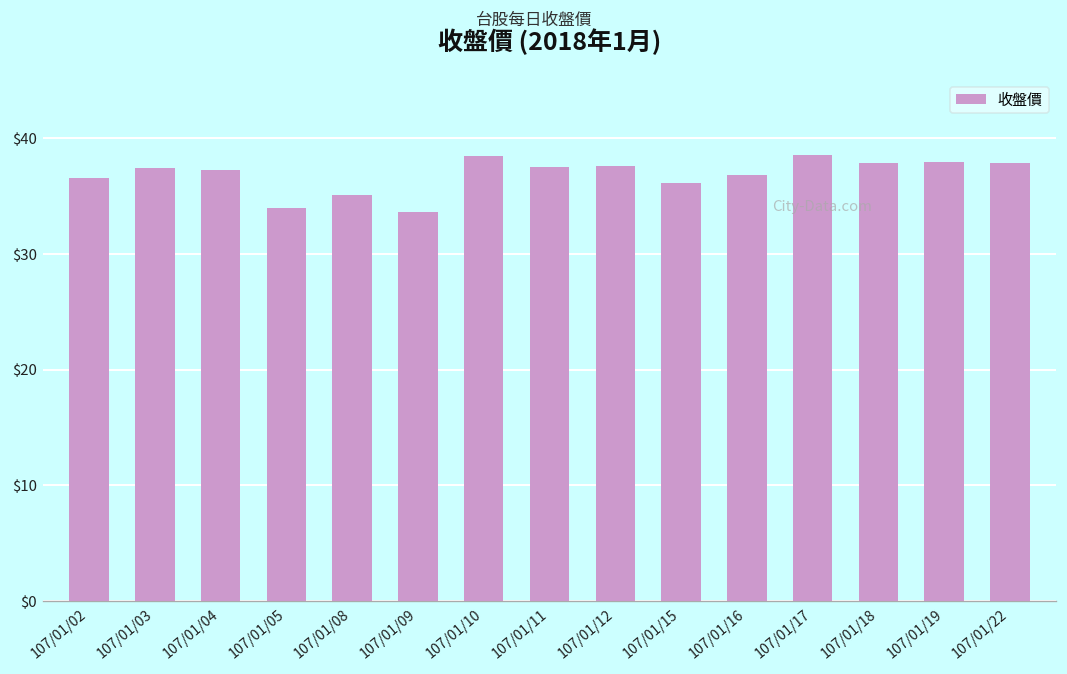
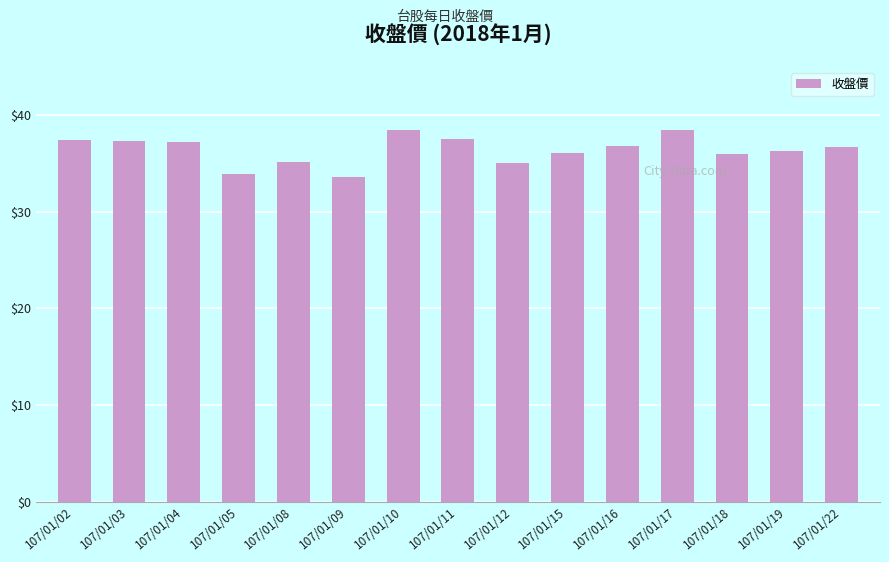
  {
-   "107/01/02": "$36.6",
+   "107/01/02": "$37.4",
    "107/01/03": "$37",
    "107/01/04": "$37",
    "107/01/05": "$34",
    "107/01/08": "$35",
    "107/01/09": "$34",
    "107/01/10": "$38",
    "107/01/11": "$38",
-   "107/01/12": "$38",
+   "107/01/12": "$35",
    "107/01/15": "$36",
    "107/01/16": "$37",
    "107/01/17": "$39",
-   "107/01/18": "$38",
-   "107/01/19": "$38",
-   "107/01/22": "$38"
+   "107/01/18": "$36",
+   "107/01/19": "$36",
+   "107/01/22": "$37"
  }
